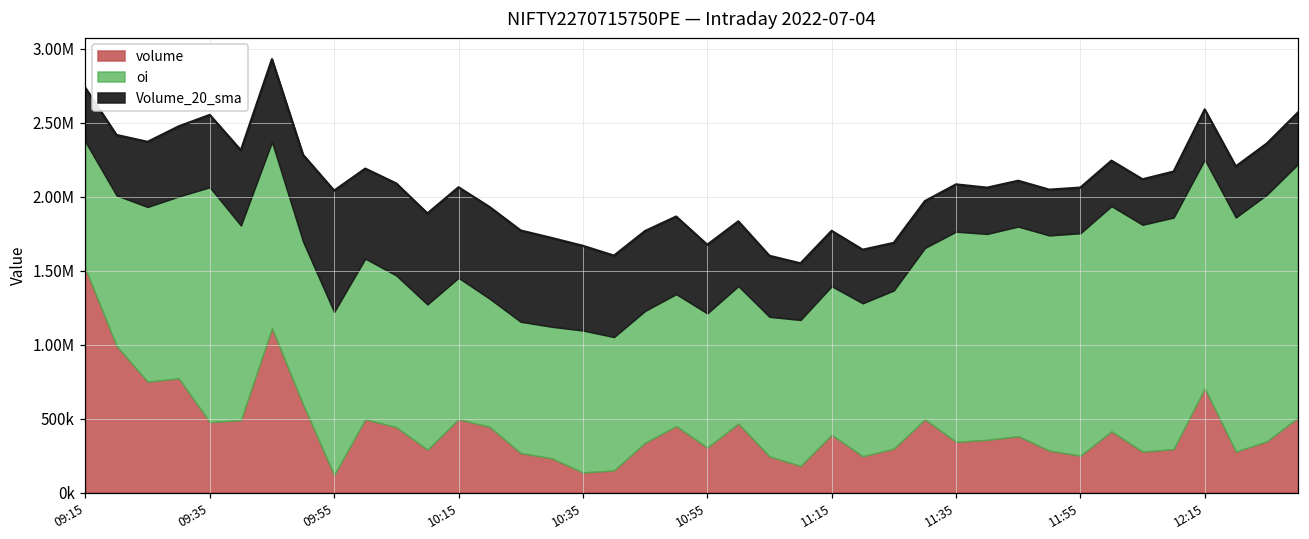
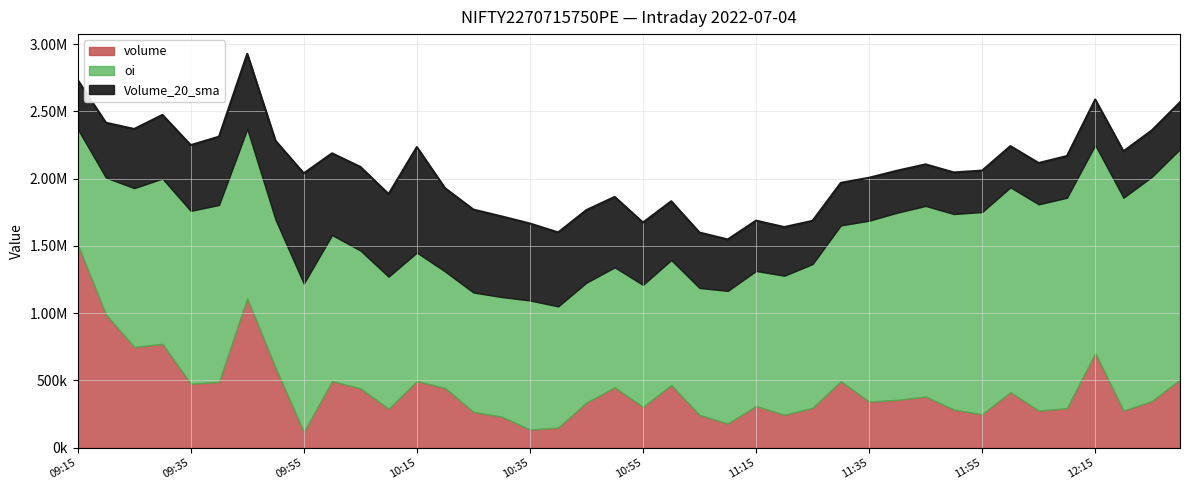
  {
    "volume": {
      "09:15": 1510000,
      "09:35": 480000,
      "09:55": 120000,
      "10:15": 500000,
      "10:35": 140000,
      "10:55": 300000,
-     "11:15": 390000,
+     "11:15": 310000,
      "11:35": 340000,
      "11:55": 250000,
      "12:15": 700000
    },
    "oi": {
      "09:15": 860000,
-     "09:35": 1590000,
+     "09:35": 1290000,
      "09:55": 1100000,
      "10:15": 960000,
      "10:35": 960000,
      "10:55": 910000,
      "11:15": 1000000,
-     "11:35": 1420000,
+     "11:35": 1350000,
      "11:55": 1500000,
      "12:15": 1550000
    },
    "Volume_20_sma": {
      "09:15": 360000,
      "09:35": 490000,
      "09:55": 820000,
-     "10:15": 610000,
+     "10:15": 780000,
      "10:35": 570000,
      "10:55": 460000,
      "11:15": 370000,
      "11:35": 320000,
      "11:55": 310000,
      "12:15": 340000
    }
  }
